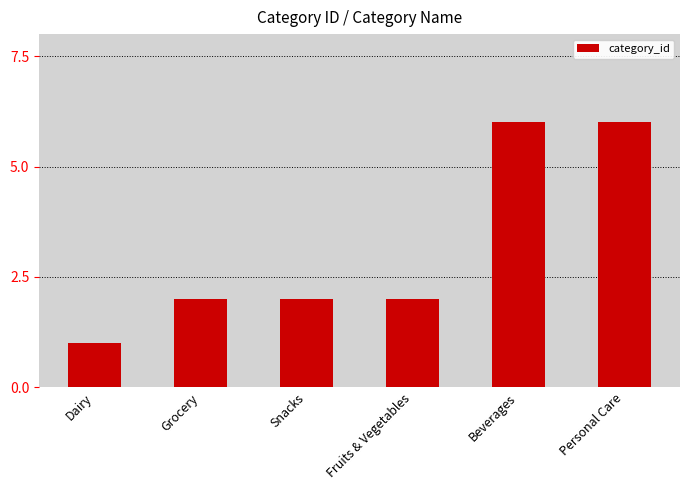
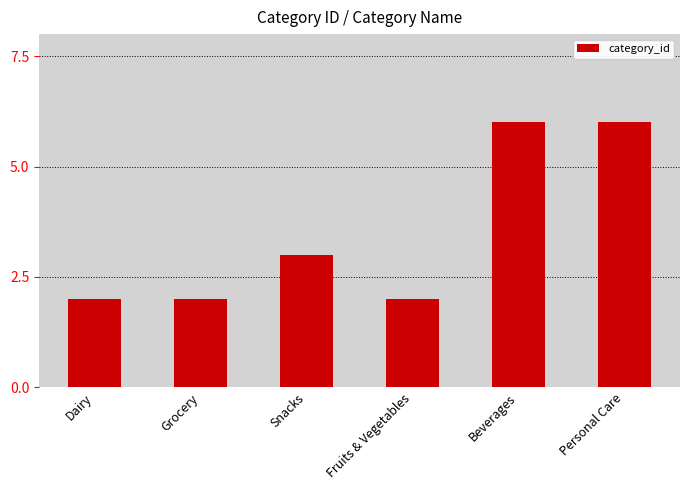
  {
-   "Dairy": 1,
+   "Dairy": 2,
    "Grocery": 2,
-   "Snacks": 2,
+   "Snacks": 3,
    "Fruits & Vegetables": 2,
    "Beverages": 6,
    "Personal Care": 6
  }
